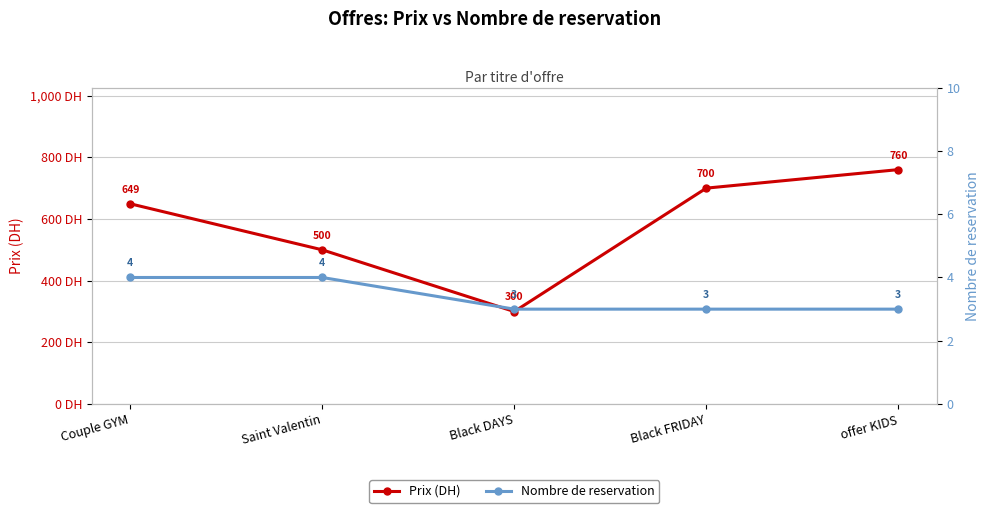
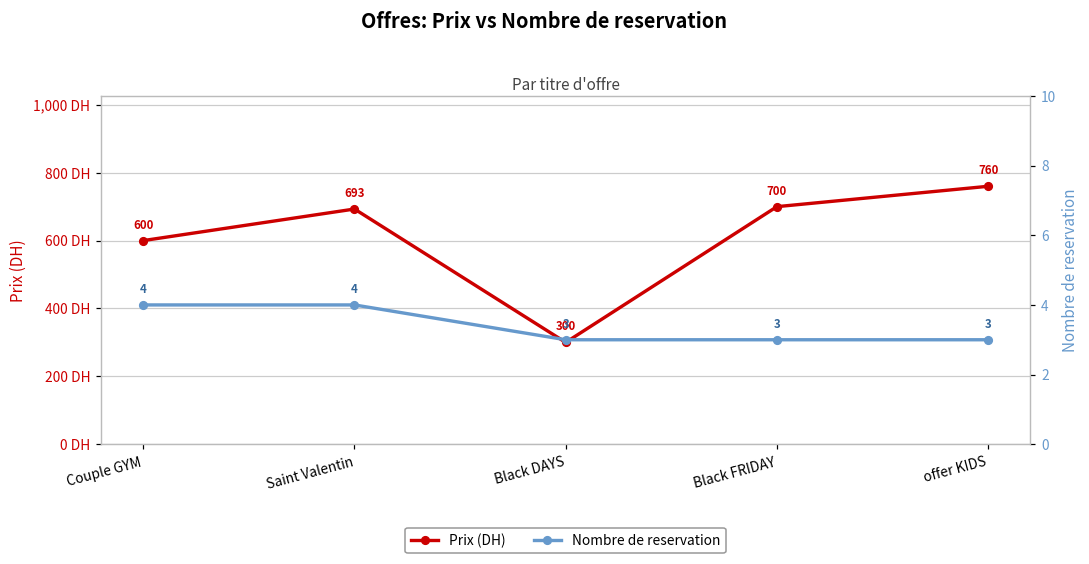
  {
    "Prix (DH)": {
-     "Couple GYM": 649,
-     "Saint Valentin": 500,
+     "Couple GYM": 600,
+     "Saint Valentin": 693,
      "Black FRIDAY": 700,
      "offer KIDS": 760
    },
    "Nombre de reservation": {
      "Couple GYM": 4,
      "Saint Valentin": 4,
      "Black FRIDAY": 3,
      "offer KIDS": 3
    }
  }
